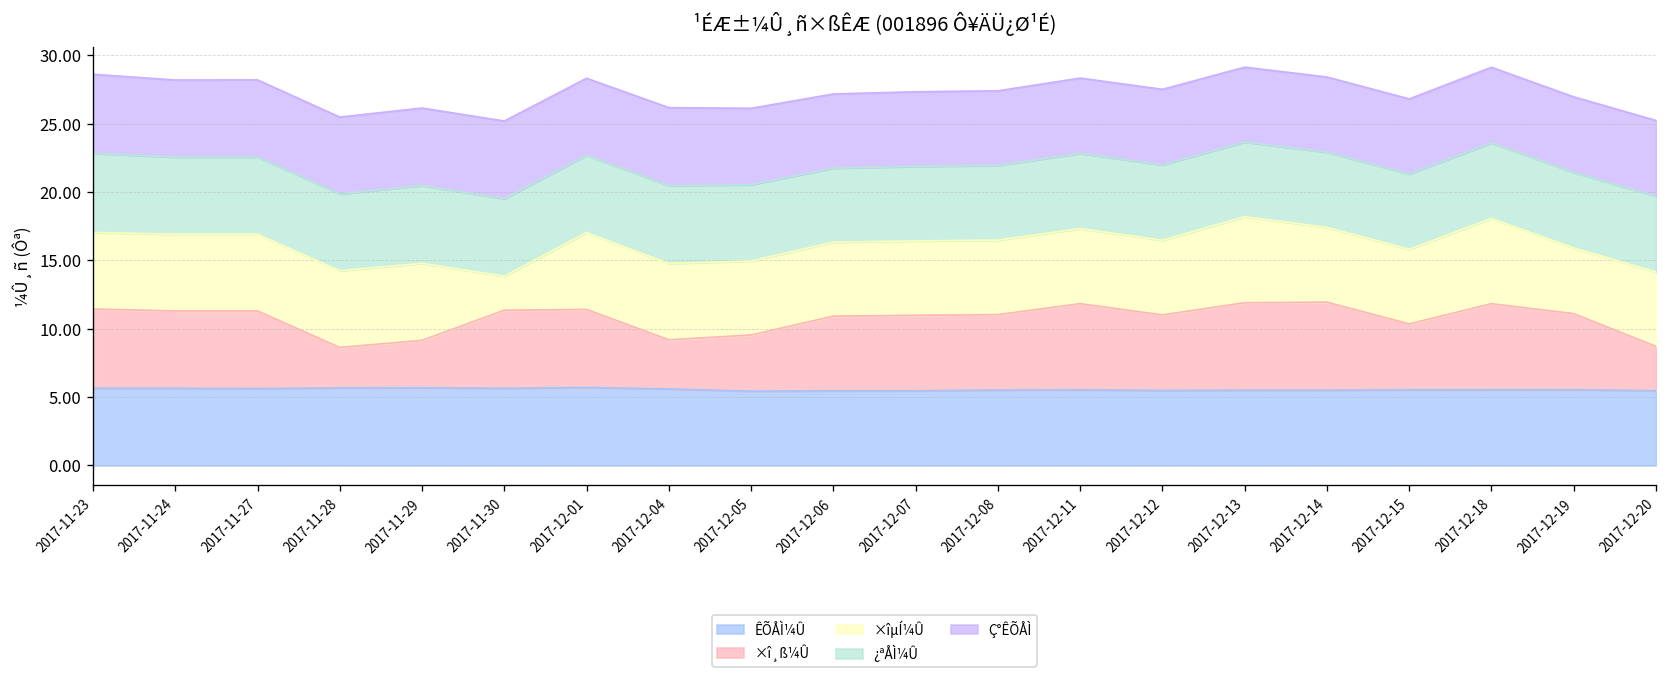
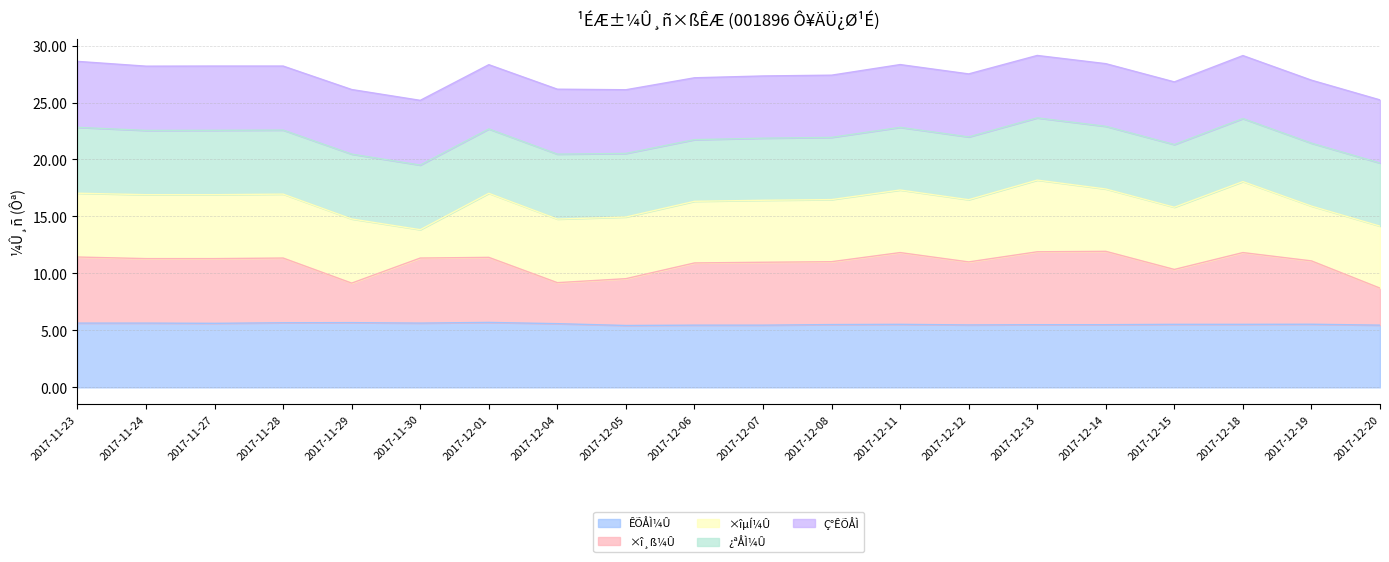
  {
    "×î¸ß¼Û": {
      "2017-11-23": 5.8,
      "2017-11-24": 5.7,
      "2017-11-27": 5.7,
-     "2017-11-28": 3.0,
+     "2017-11-28": 5.7,
      "2017-11-29": 3.5,
      "2017-11-30": 5.7,
      "2017-12-01": 5.7,
      "2017-12-04": 3.6,
      "2017-12-05": 4.1,
      "2017-12-06": 5.5,
      "2017-12-07": 5.5,
      "2017-12-08": 5.5,
      "2017-12-11": 6.3,
      "2017-12-12": 5.5,
      "2017-12-13": 6.4,
      "2017-12-14": 6.4,
      "2017-12-15": 4.8,
      "2017-12-18": 6.3,
      "2017-12-19": 5.6,
      "2017-12-20": 3.3
    },
    "×îµÍ¼Û": {
      "2017-11-23": 5.6,
      "2017-11-24": 5.6,
      "2017-11-27": 5.6,
      "2017-11-28": 5.6,
      "2017-11-29": 5.6,
      "2017-11-30": 2.5,
      "2017-12-01": 5.6,
      "2017-12-04": 5.6,
      "2017-12-05": 5.4,
      "2017-12-06": 5.4,
      "2017-12-07": 5.4,
      "2017-12-08": 5.5,
      "2017-12-11": 5.5,
      "2017-12-12": 5.5,
      "2017-12-13": 6.3,
      "2017-12-14": 5.5,
      "2017-12-15": 5.5,
      "2017-12-18": 6.2,
      "2017-12-19": 4.8,
      "2017-12-20": 5.4
    }
  }
